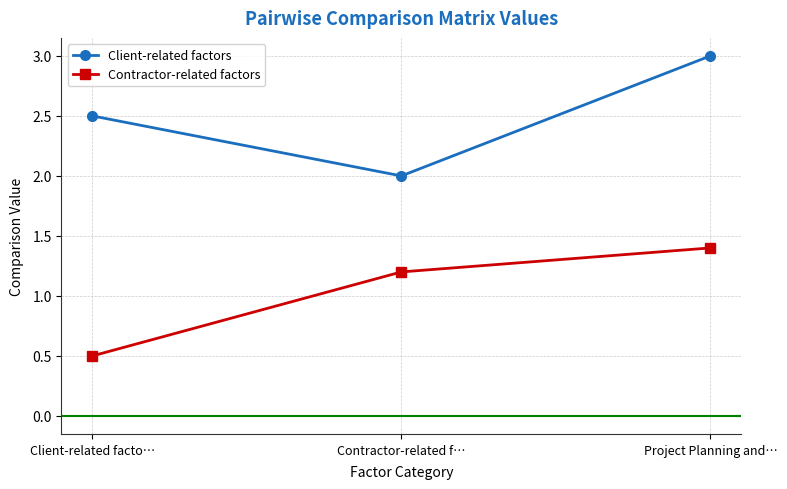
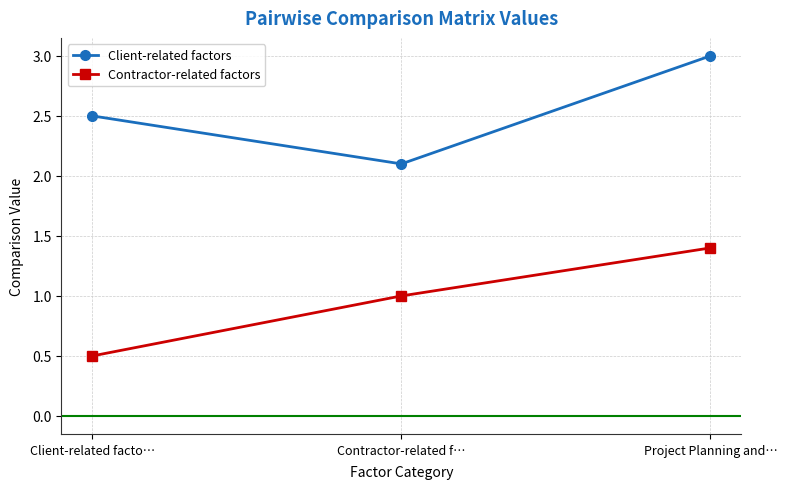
  {
    "Client-related factors": {
      "Client-related facto…": 2.5,
-     "Contractor-related f…": 2.0,
+     "Contractor-related f…": 2.1,
      "Project Planning and…": 3.0
    },
    "Contractor-related factors": {
      "Client-related facto…": 0.5,
-     "Contractor-related f…": 1.2,
+     "Contractor-related f…": 1.0,
      "Project Planning and…": 1.4
    }
  }
